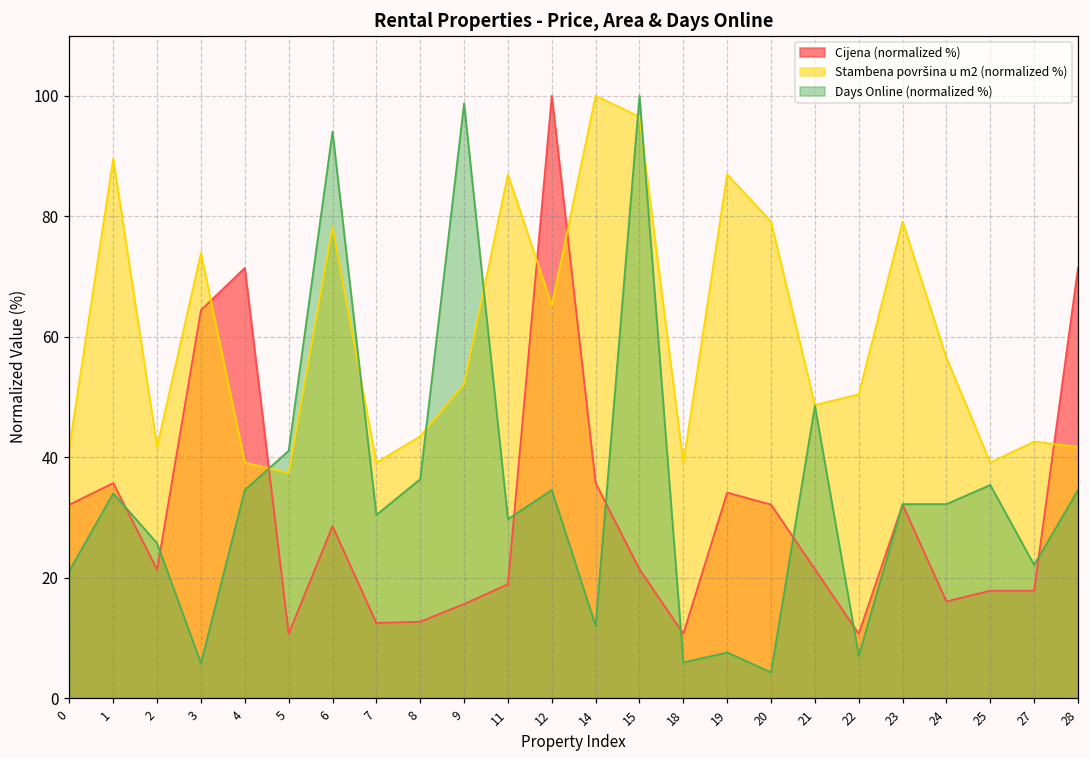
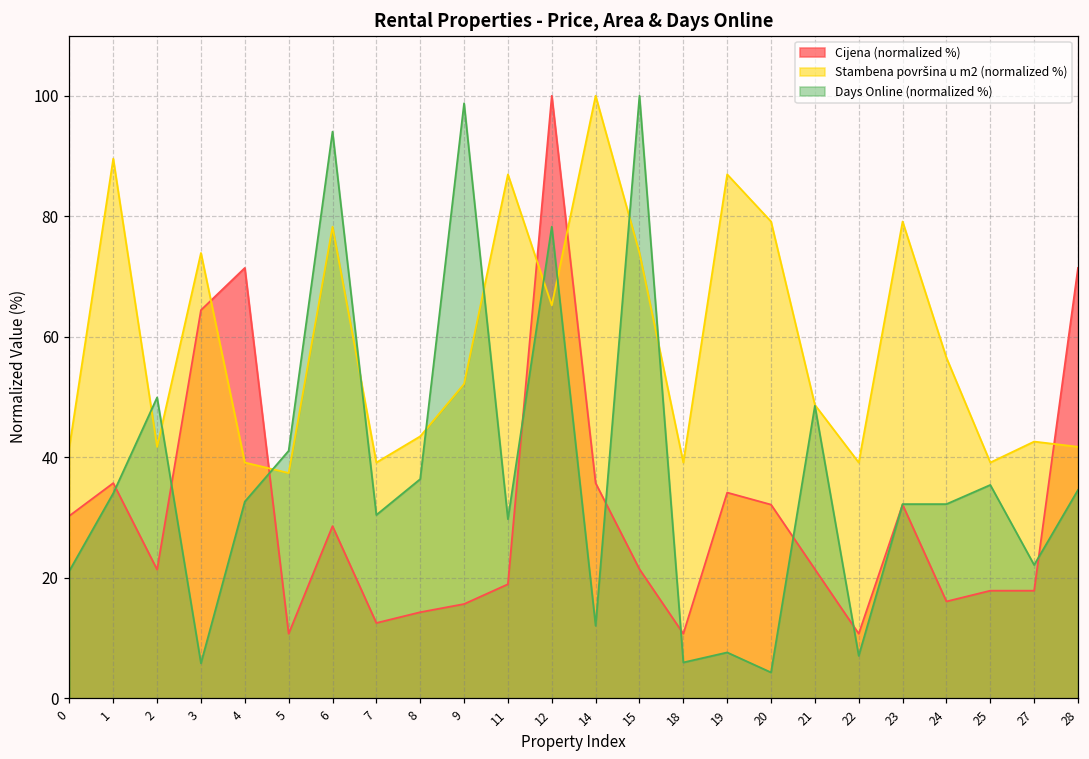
  {
    "Cijena (normalized %)": {
-     "0": 32,
+     "0": 30,
      "1": 36,
      "2": 21,
      "3": 64,
      "4": 71,
      "5": 11,
      "6": 29,
      "7": 13,
-     "8": 13,
+     "8": 14,
      "9": 16,
      "11": 19,
      "12": 100,
      "14": 36,
      "15": 21,
      "18": 11,
      "19": 34,
      "20": 32,
      "21": 21,
      "22": 11,
      "24": 16,
      "25": 18,
      "27": 18,
      "28": 71
    },
    "Stambena površina u m2 (normalized %)": {
      "0": 42,
      "1": 90,
      "2": 42,
      "3": 74,
      "4": 39,
      "5": 37,
      "6": 78,
      "7": 39,
      "8": 43,
      "9": 52,
      "11": 87,
      "12": 65,
      "14": 100,
-     "15": 97,
+     "15": 74,
      "18": 39,
      "19": 87,
      "20": 79,
-     "22": 50,
+     "22": 39,
      "23": 79,
      "24": 57,
      "25": 39,
      "27": 43,
      "28": 42
    },
    "Days Online (normalized %)": {
      "0": 21,
      "1": 34,
-     "2": 26,
+     "2": 50,
      "3": 6,
-     "4": 35,
+     "4": 33,
      "5": 41,
      "6": 94,
      "7": 30,
      "8": 36,
      "9": 99,
      "11": 30,
-     "12": 35,
+     "12": 78,
      "14": 12,
      "15": 100,
      "18": 6,
      "19": 8,
      "20": 4,
      "22": 7,
      "24": 32,
      "25": 35,
      "27": 22,
      "28": 35
    }
  }
